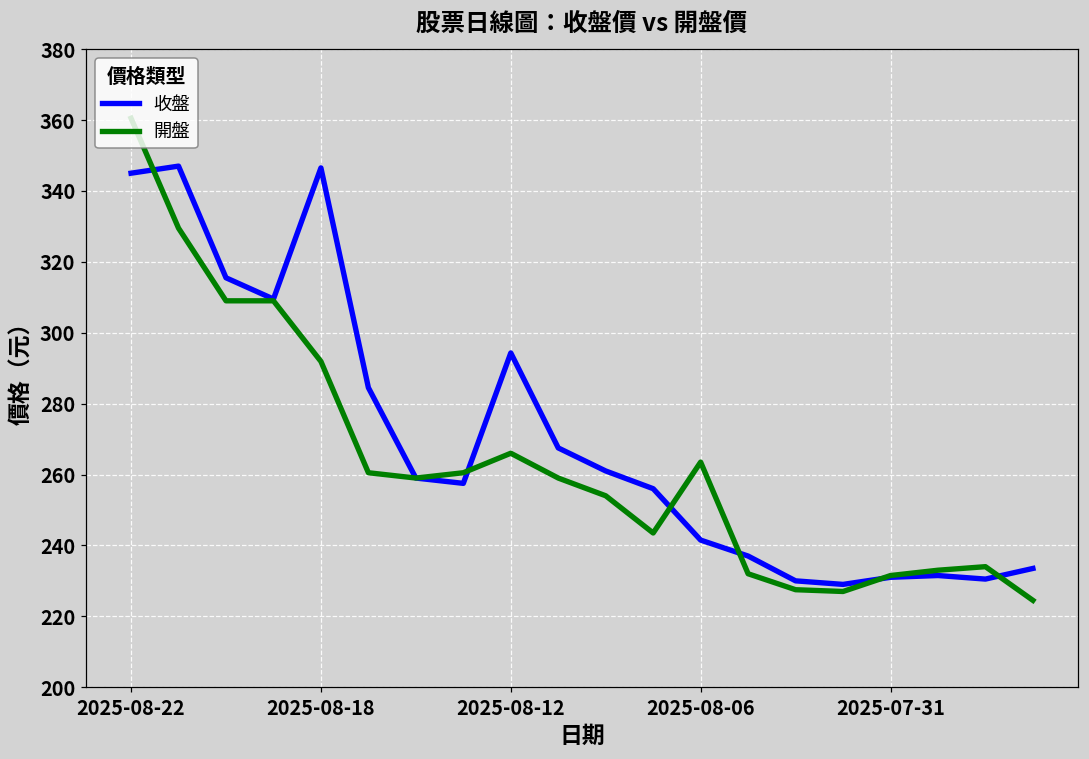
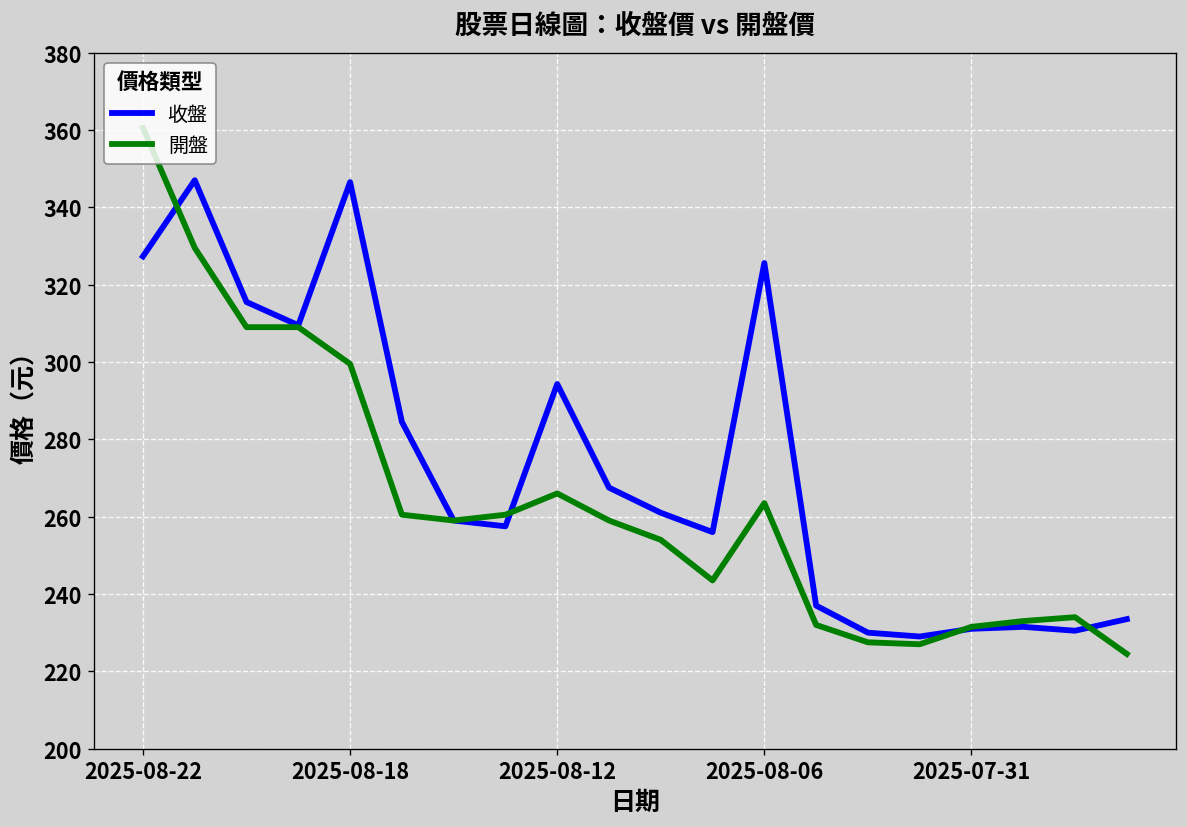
  {
    "收盤": {
-     "2025-08-22": 345,
+     "2025-08-22": 327,
      "2025-08-18": 347,
      "2025-08-12": 294,
-     "2025-08-06": 242
+     "2025-08-06": 326
    },
    "開盤": {
-     "2025-08-18": 292,
+     "2025-08-18": 300,
      "2025-08-12": 266,
      "2025-08-06": 264
    }
  }
